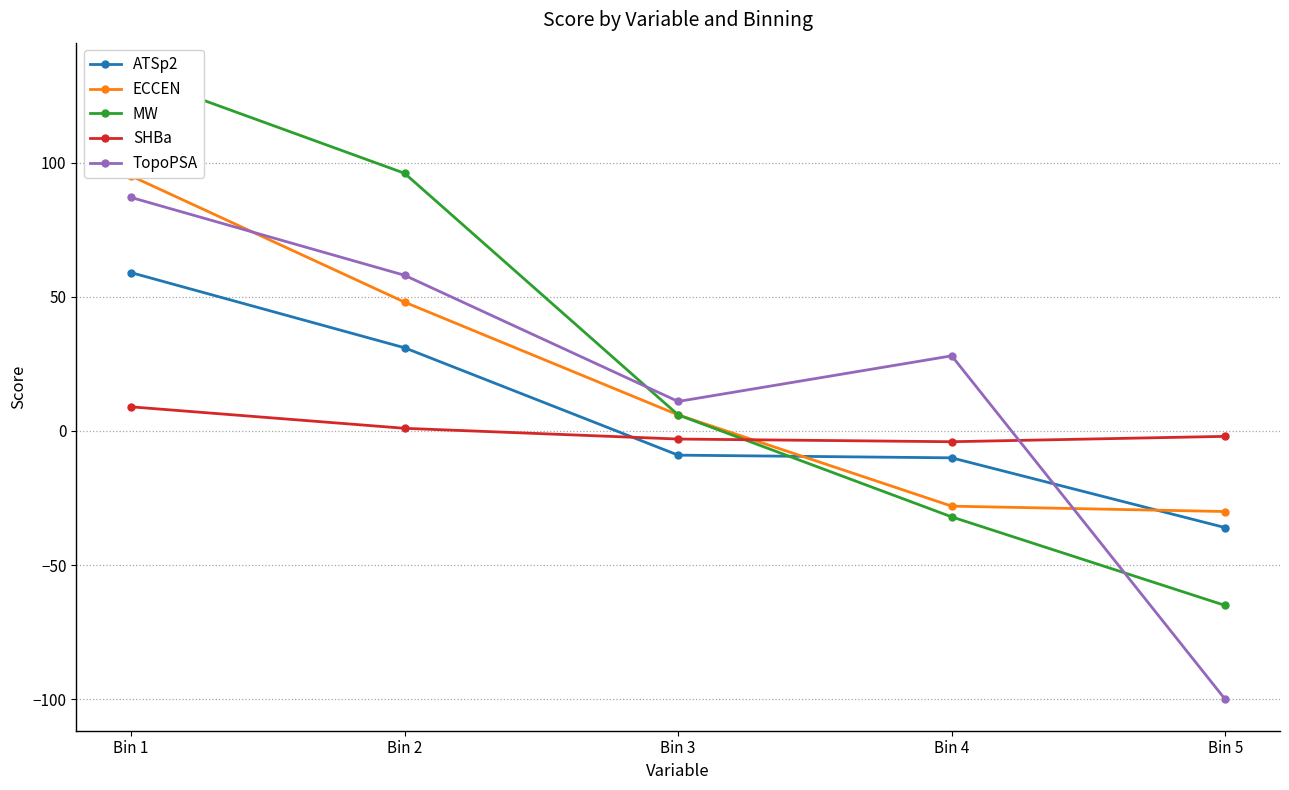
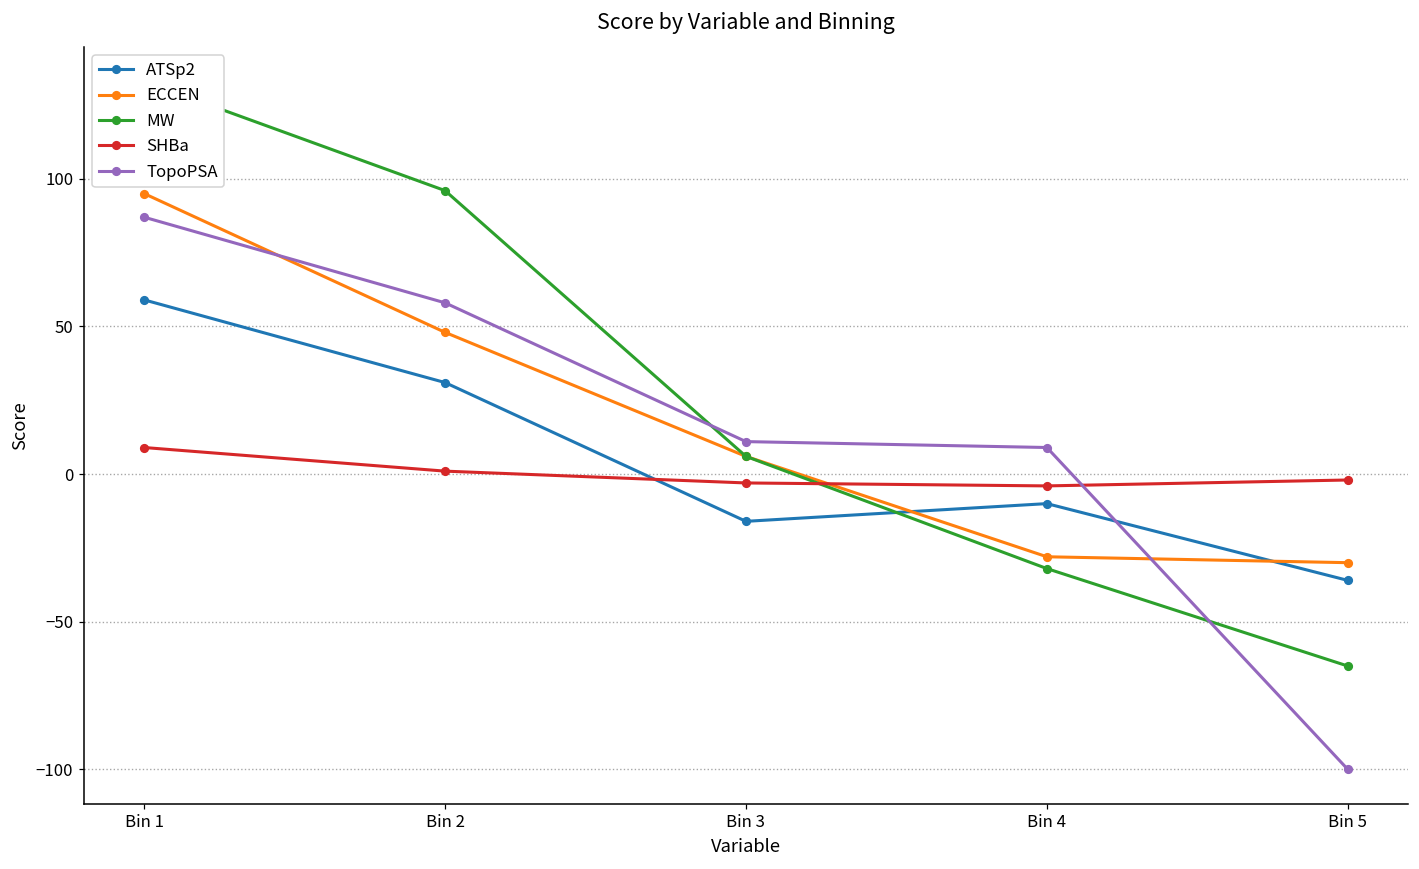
  {
    "ATSp2": {
      "Bin 1": 59,
      "Bin 2": 31,
-     "Bin 3": -9,
+     "Bin 3": -16,
      "Bin 4": -10,
      "Bin 5": -36
    },
    "ECCEN": {
      "Bin 2": 48,
      "Bin 4": -28,
      "Bin 5": -30
    },
    "MW": {
      "Bin 2": 96,
      "Bin 4": -32,
      "Bin 5": -65
    },
    "SHBa": {
      "Bin 1": 9,
      "Bin 2": 1,
      "Bin 3": -3,
      "Bin 4": -4,
      "Bin 5": -2
    },
    "TopoPSA": {
      "Bin 1": 87,
      "Bin 2": 58,
      "Bin 3": 11,
-     "Bin 4": 28,
+     "Bin 4": 9,
      "Bin 5": -100
    }
  }
